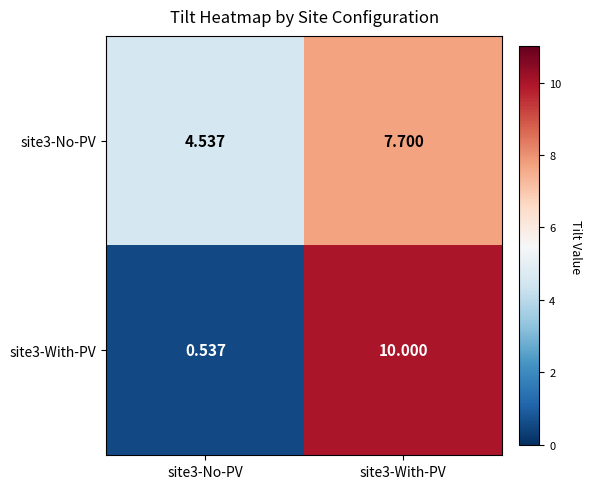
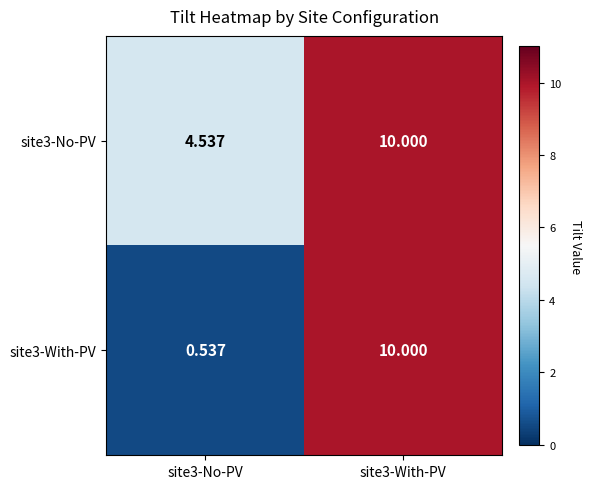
  {
    "site3-No-PV": {
      "site3-No-PV": 4.537,
-     "site3-With-PV": 7.700
+     "site3-With-PV": 10.000
    },
    "site3-With-PV": {
      "site3-No-PV": 0.537,
      "site3-With-PV": 10.000
    }
  }
